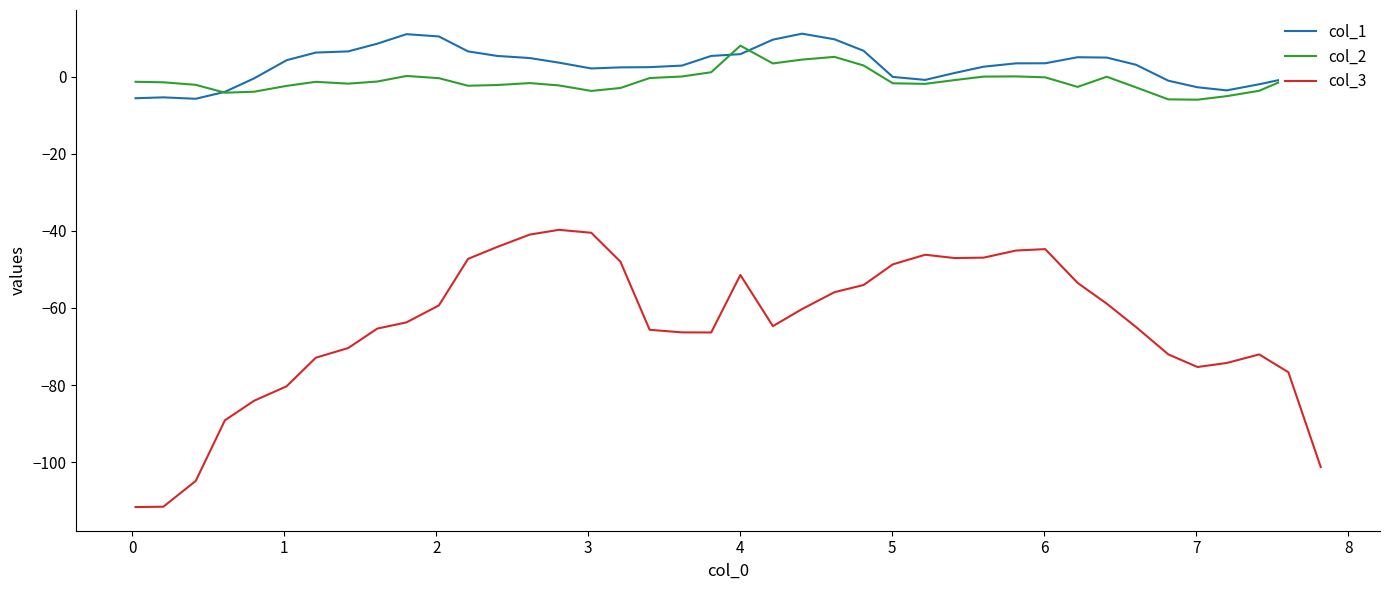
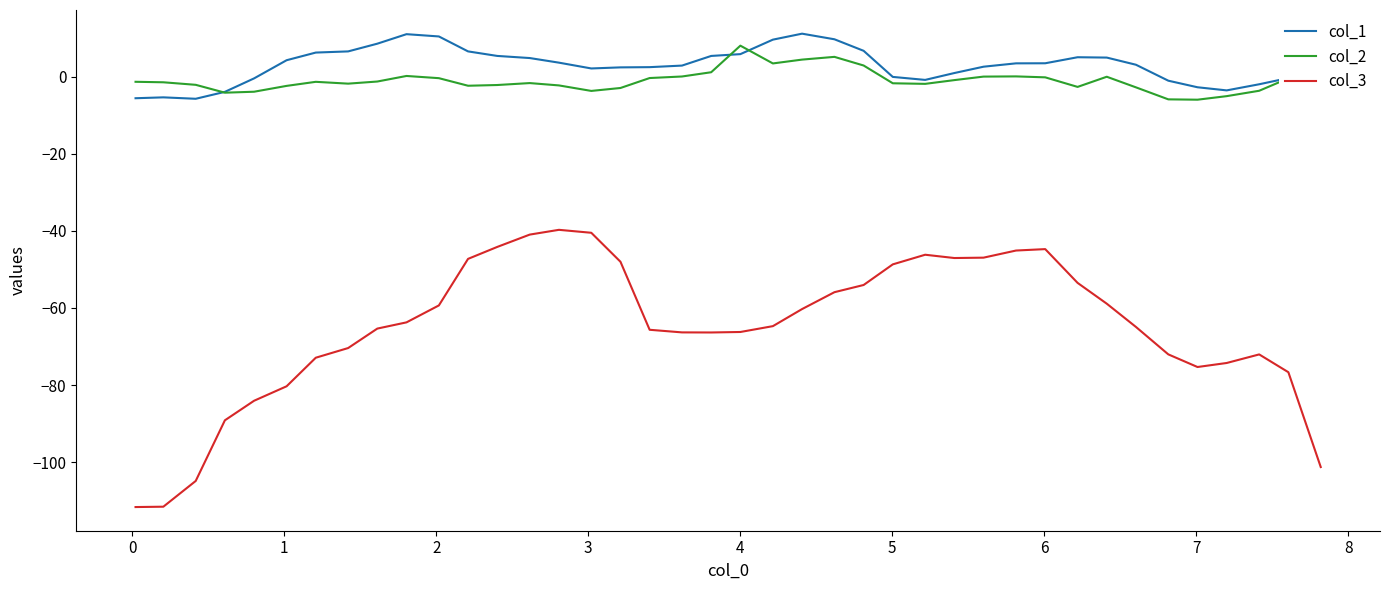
  {
    "col_1": {
      "4": 6
    },
    "col_2": {
      "4": 8
    },
    "col_3": {
-     "4": -51
+     "4": -66
    }
  }
